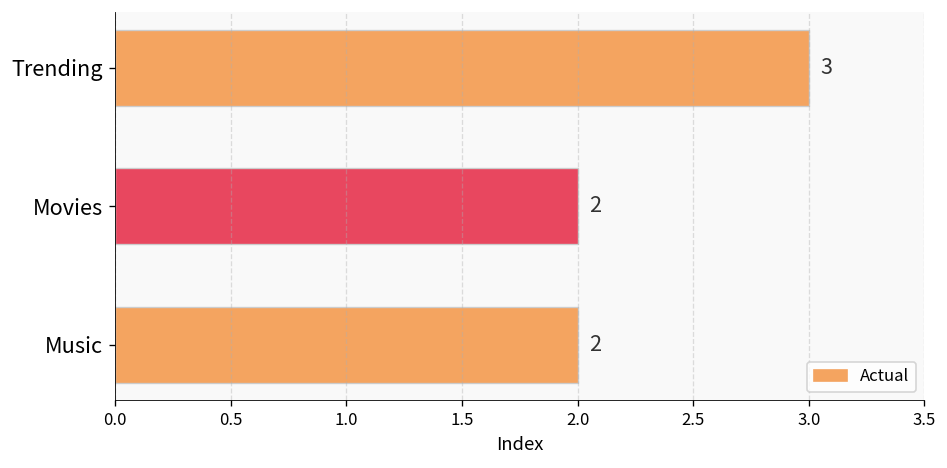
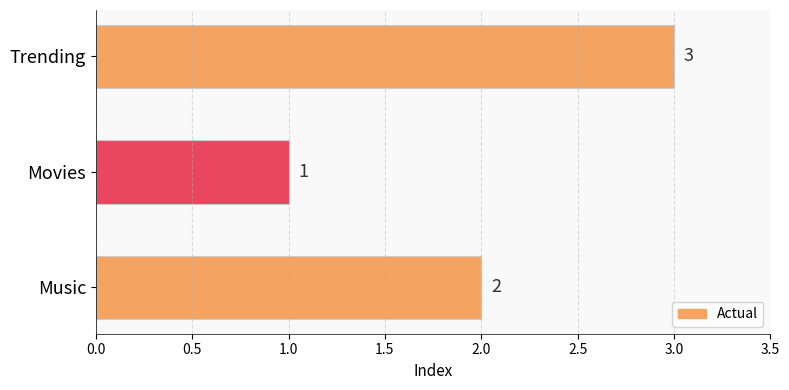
  {
    "Trending": 3,
-   "Movies": 2,
+   "Movies": 1,
    "Music": 2
  }
